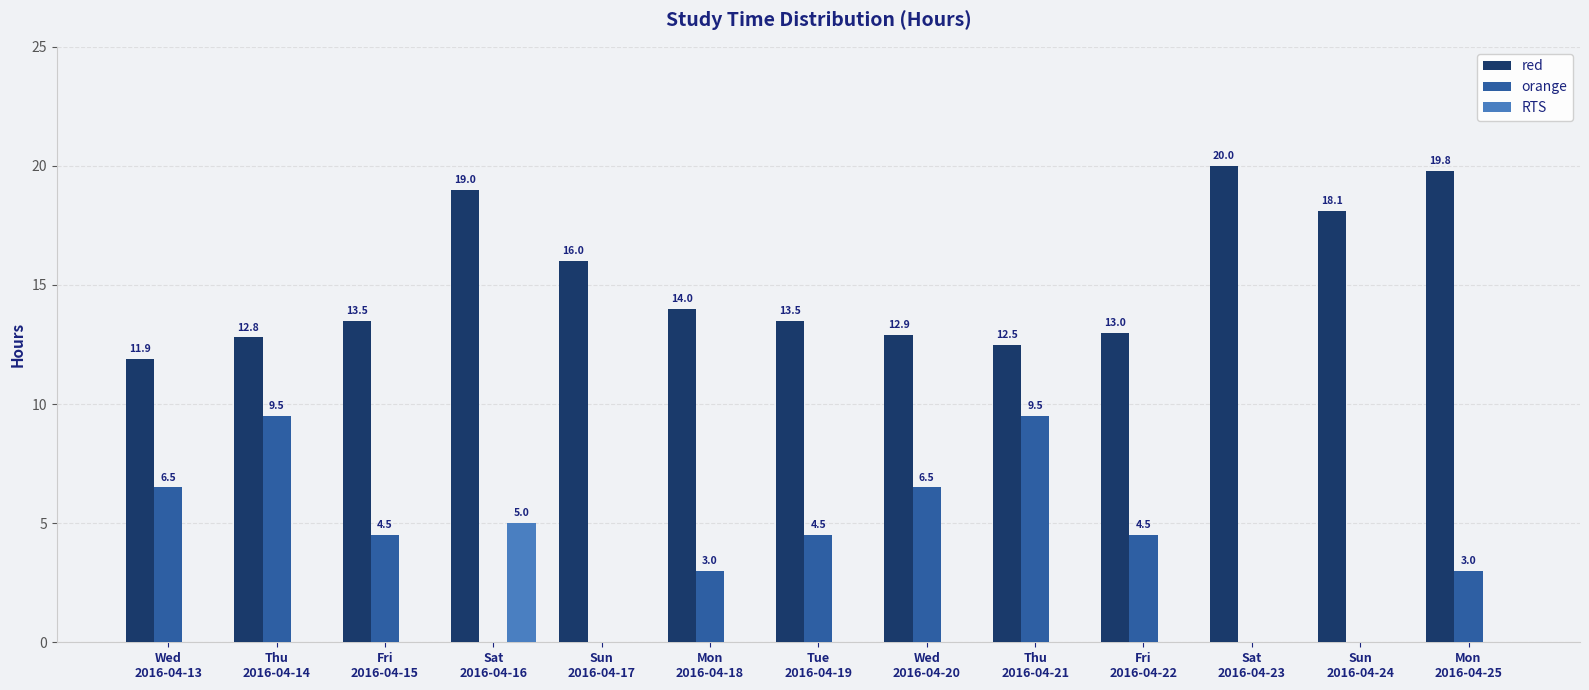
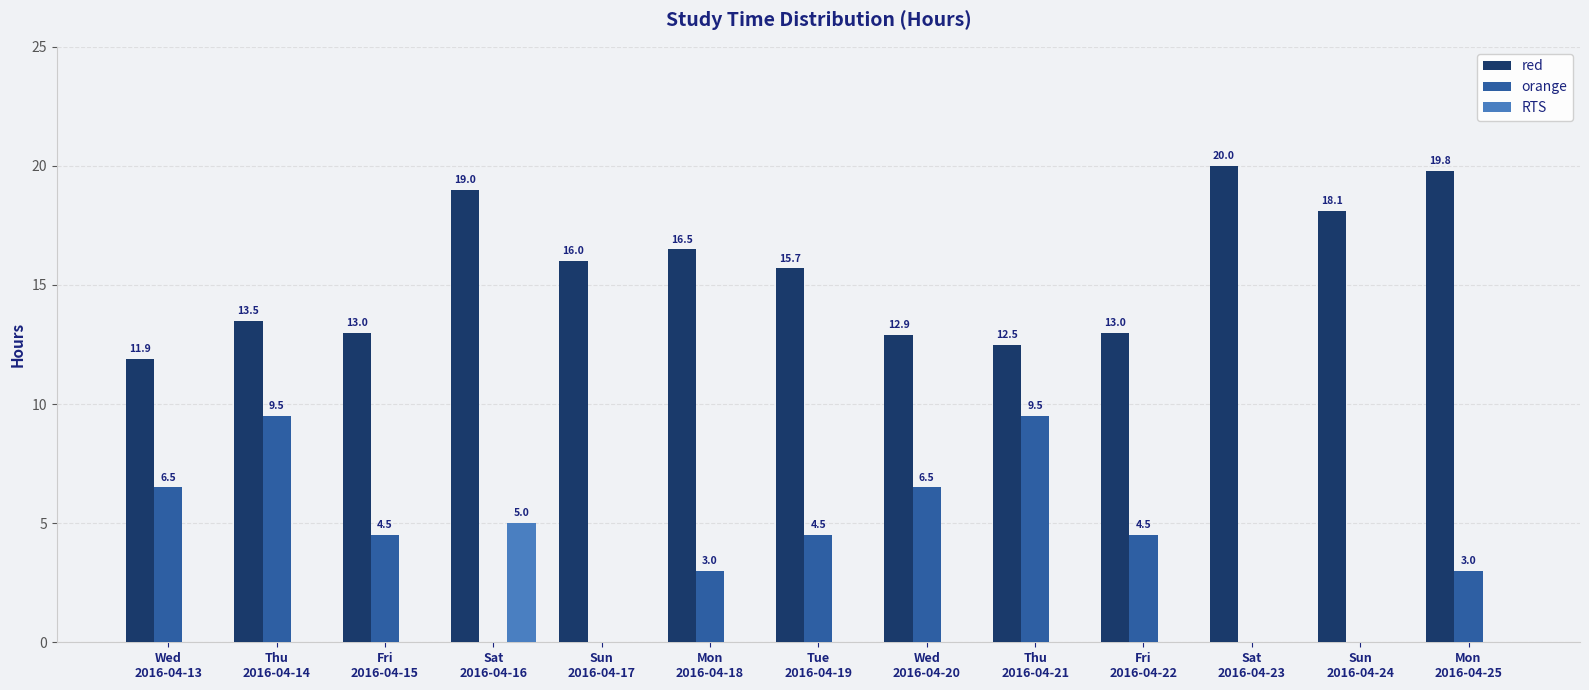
  {
    "red": {
      "Wed 2016-04-13": 11.9,
-     "Thu 2016-04-14": 12.8,
-     "Fri 2016-04-15": 13.5,
+     "Thu 2016-04-14": 13.5,
+     "Fri 2016-04-15": 13.0,
      "Sat 2016-04-16": 19.0,
      "Sun 2016-04-17": 16.0,
-     "Mon 2016-04-18": 14.0,
-     "Tue 2016-04-19": 13.5,
+     "Mon 2016-04-18": 16.5,
+     "Tue 2016-04-19": 15.7,
      "Wed 2016-04-20": 12.9,
      "Thu 2016-04-21": 12.5,
      "Fri 2016-04-22": 13.0,
      "Sat 2016-04-23": 20.0,
      "Sun 2016-04-24": 18.1,
      "Mon 2016-04-25": 19.8
    }
  }
